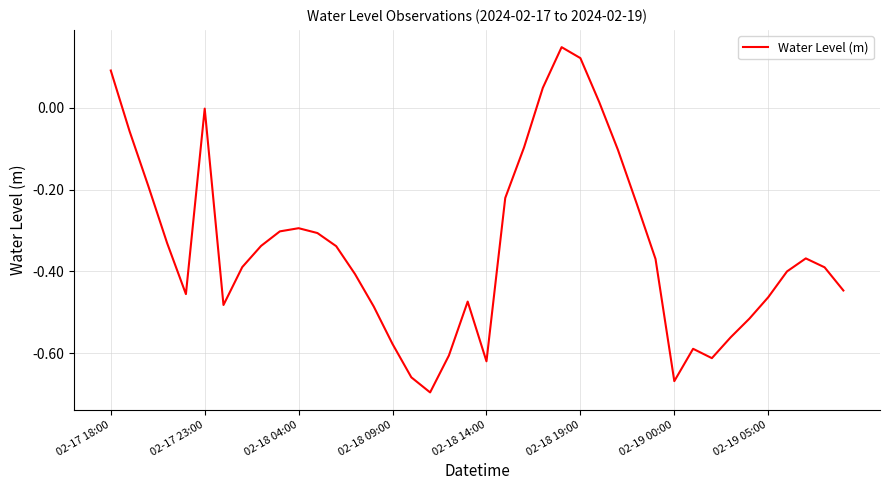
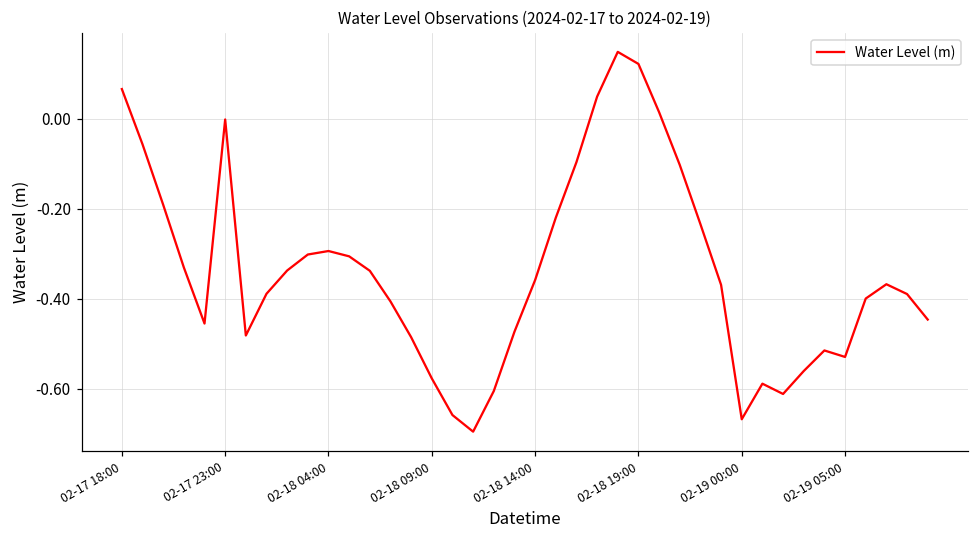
  {
-   "02-17 18:00": 0.09,
+   "02-17 18:00": 0.07,
    "02-17 23:00": 0.00,
    "02-18 04:00": -0.29,
    "02-18 09:00": -0.58,
-   "02-18 14:00": -0.62,
+   "02-18 14:00": -0.36,
    "02-18 19:00": 0.12,
    "02-19 00:00": -0.67,
-   "02-19 05:00": -0.46
+   "02-19 05:00": -0.53
  }
